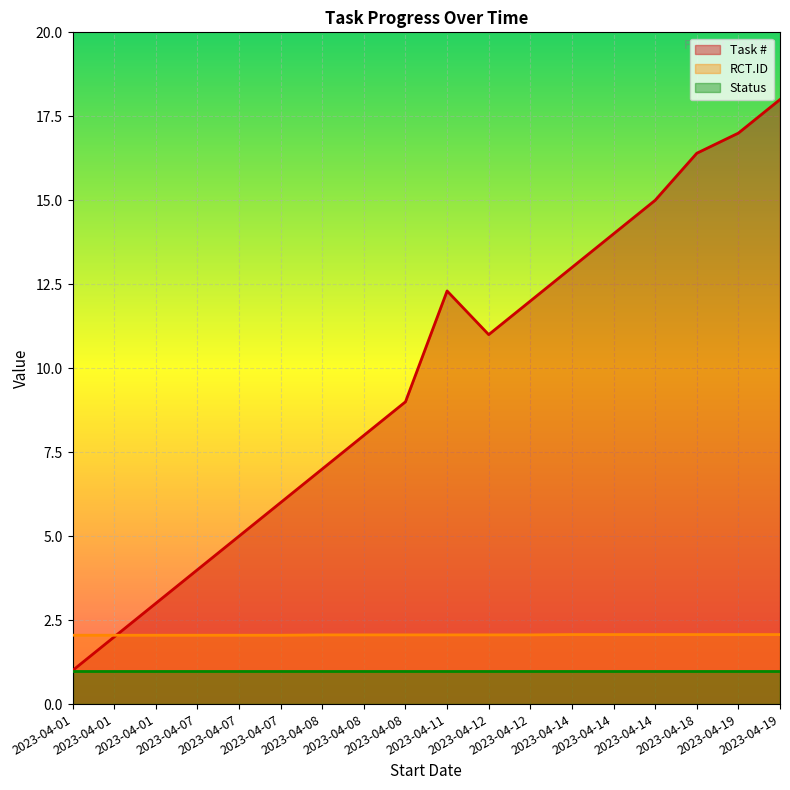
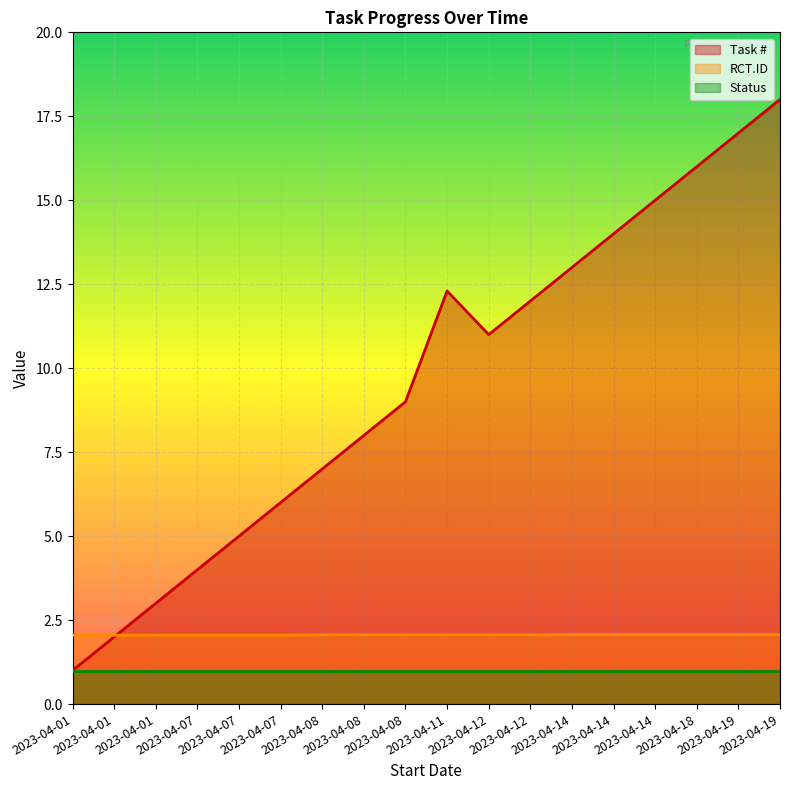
  {
    "Task #": {
      "2023-04-11": 12.3,
-     "2023-04-18": 16.4
+     "2023-04-18": 16.0
    },
    "RCT.ID": {
      "2023-04-11": 2.1,
      "2023-04-18": 2.1
    },
    "Status": {
      "2023-04-11": 1.0,
      "2023-04-18": 1.0
    }
  }
